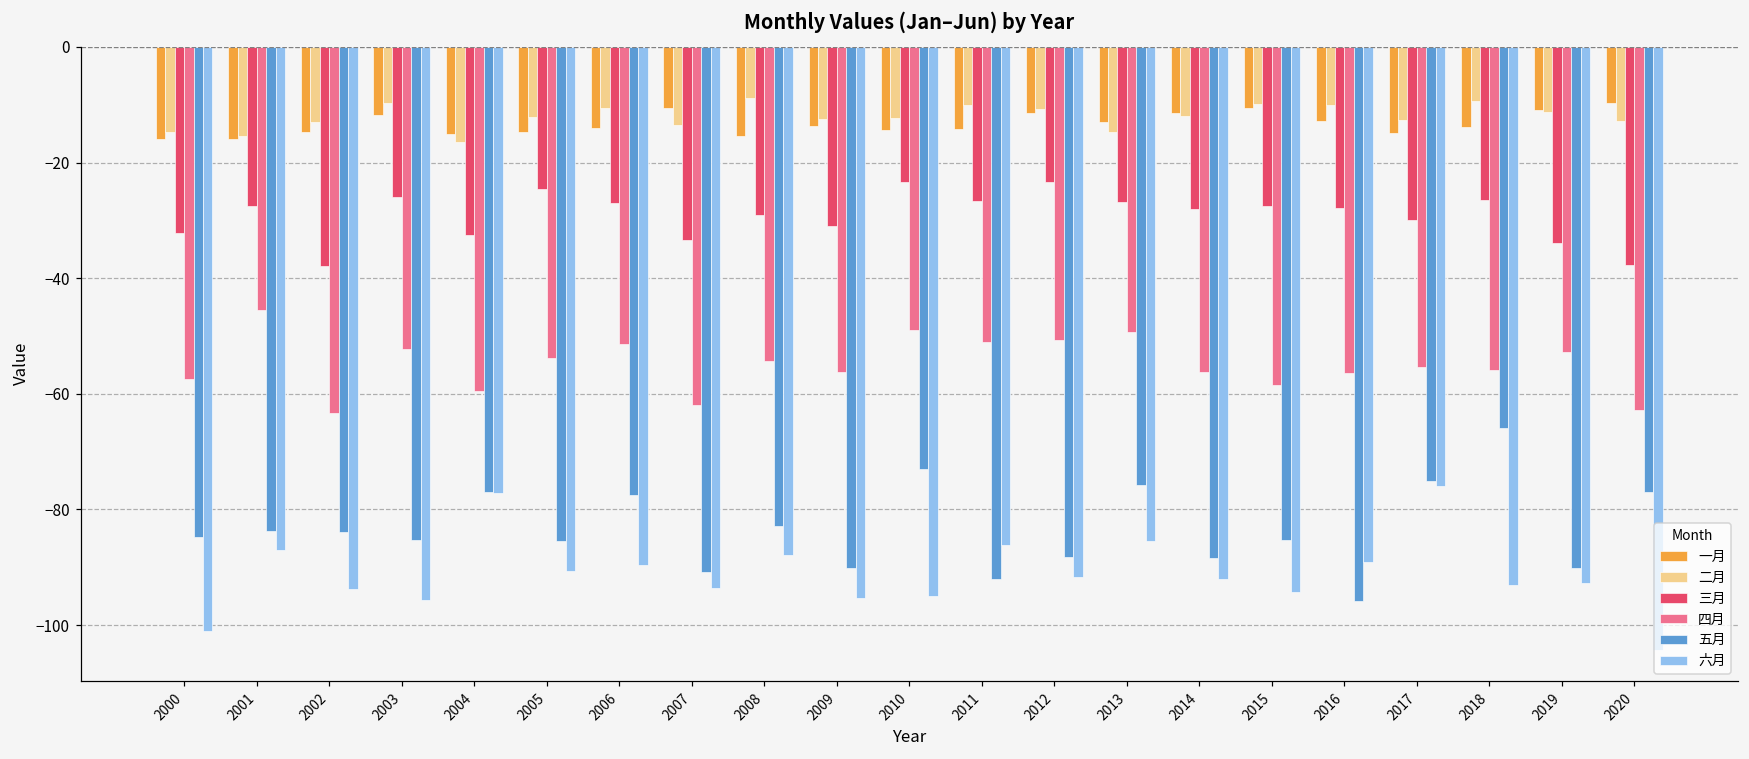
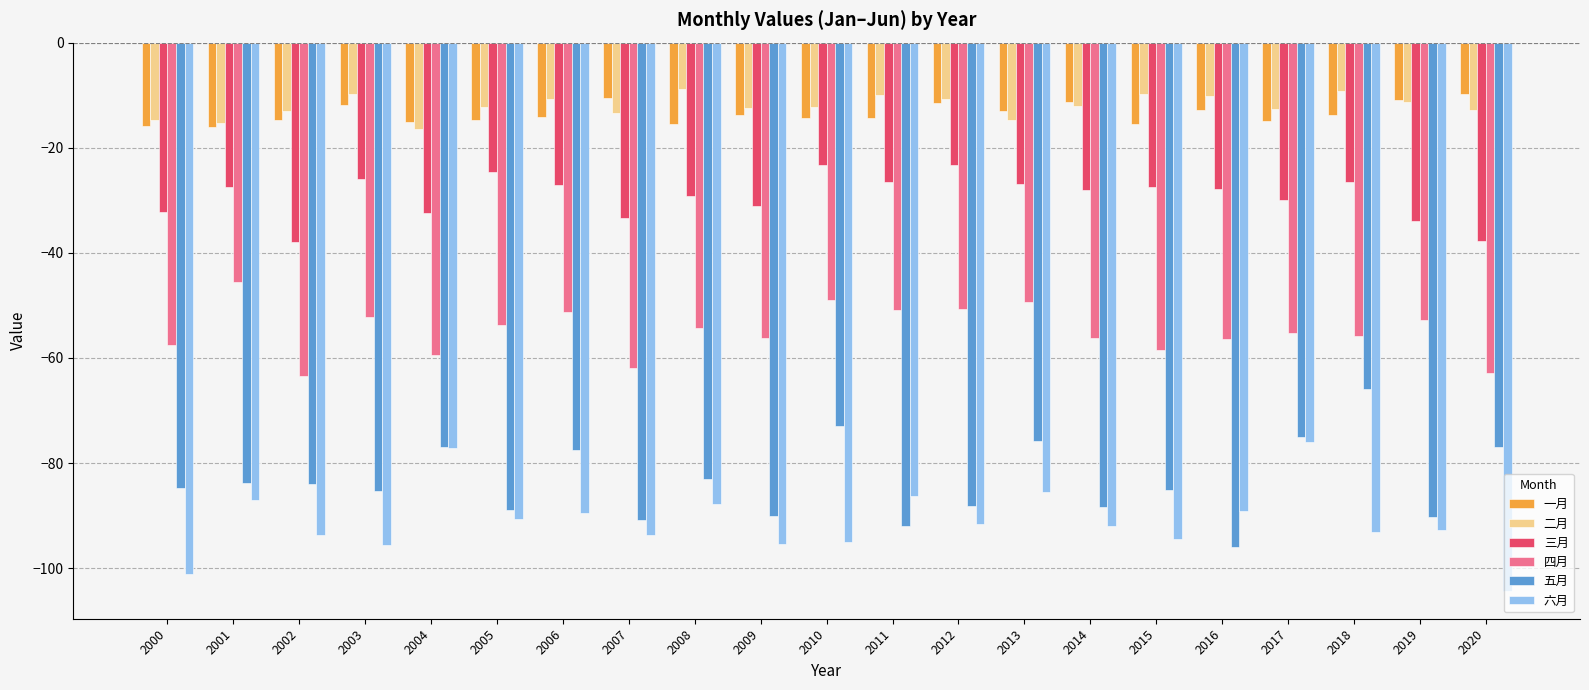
  {
    "一月": {
      "2000": -16,
      "2001": -16,
      "2002": -15,
      "2003": -12,
      "2004": -15,
      "2005": -15,
      "2006": -14,
      "2007": -11,
      "2008": -15,
      "2009": -14,
      "2010": -14,
      "2011": -14,
      "2012": -11,
      "2013": -13,
      "2014": -11,
-     "2015": -11,
+     "2015": -15,
      "2016": -13,
      "2017": -15,
      "2018": -14,
      "2019": -11,
      "2020": -10
    },
    "二月": {
      "2000": -15,
      "2001": -15,
      "2002": -13,
      "2003": -10,
      "2004": -16,
      "2005": -12,
      "2006": -11,
      "2007": -13,
      "2008": -9,
      "2009": -12,
      "2010": -12,
      "2011": -10,
      "2012": -11,
      "2013": -15,
      "2014": -12,
      "2015": -10,
      "2016": -10,
      "2017": -13,
      "2018": -9,
      "2019": -11,
      "2020": -13
    },
    "五月": {
      "2000": -85,
      "2001": -84,
      "2002": -84,
      "2003": -85,
      "2004": -77,
-     "2005": -86,
+     "2005": -89,
      "2006": -77,
      "2007": -91,
      "2008": -83,
      "2009": -90,
      "2010": -73,
      "2011": -92,
      "2012": -88,
      "2013": -76,
      "2014": -88,
      "2015": -85,
      "2016": -96,
      "2017": -75,
      "2018": -66,
      "2019": -90,
      "2020": -77
    },
    "六月": {
      "2000": -101,
      "2001": -87,
      "2002": -94,
      "2003": -96,
      "2004": -77,
      "2005": -91,
      "2006": -90,
      "2007": -94,
      "2008": -88,
      "2009": -95,
      "2010": -95,
      "2011": -86,
      "2012": -92,
      "2013": -85,
      "2014": -92,
      "2015": -94,
      "2016": -89,
      "2017": -76,
      "2018": -93,
      "2019": -93
    }
  }
